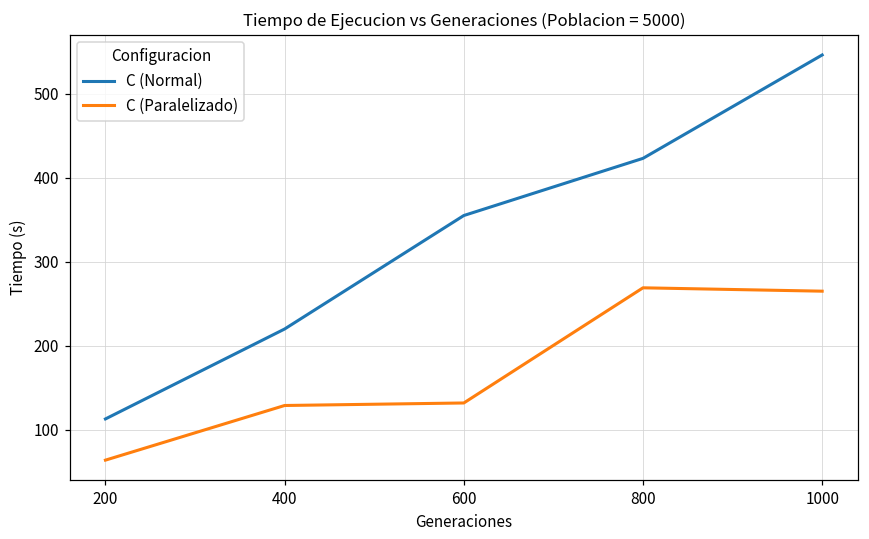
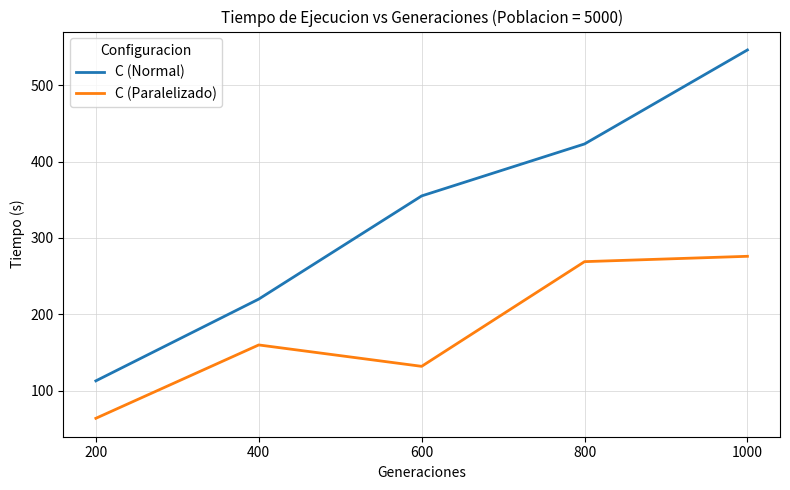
  {
    "C (Normal)": {
      "200": 110,
      "400": 220,
      "600": 360,
      "800": 420,
      "1000": 550
    },
    "C (Paralelizado)": {
      "200": 60,
-     "400": 130,
+     "400": 160,
      "600": 130,
      "800": 270,
-     "1000": 270
+     "1000": 280
    }
  }
